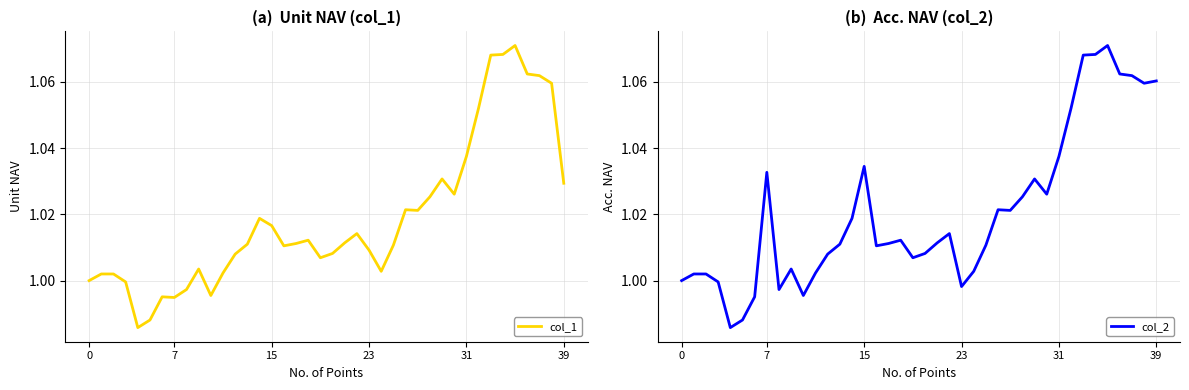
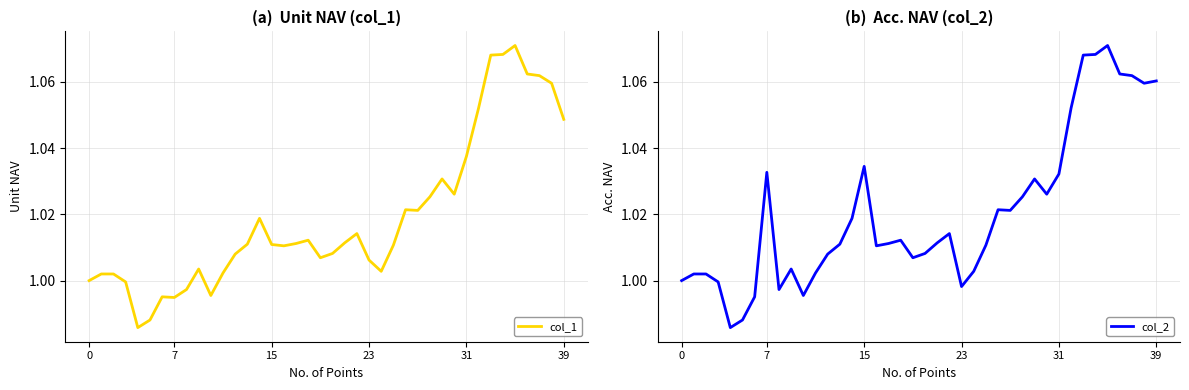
  {
    "(a) Unit NAV (col_1)": {
      "0": 1.000,
      "7": 0.995,
-     "15": 1.017,
-     "23": 1.009,
+     "15": 1.011,
+     "23": 1.006,
      "31": 1.038,
-     "39": 1.029
+     "39": 1.049
    },
    "(b) Acc. NAV (col_2)": {
      "0": 1.000,
      "7": 1.033,
      "15": 1.035,
      "23": 0.998,
-     "31": 1.038,
+     "31": 1.032,
      "39": 1.060
    }
  }
